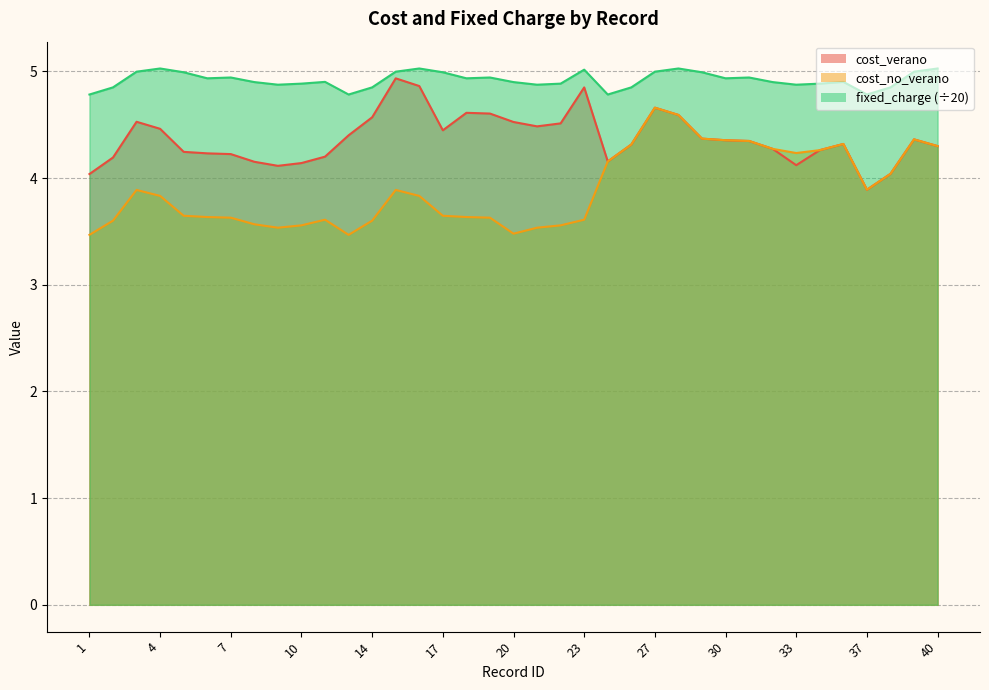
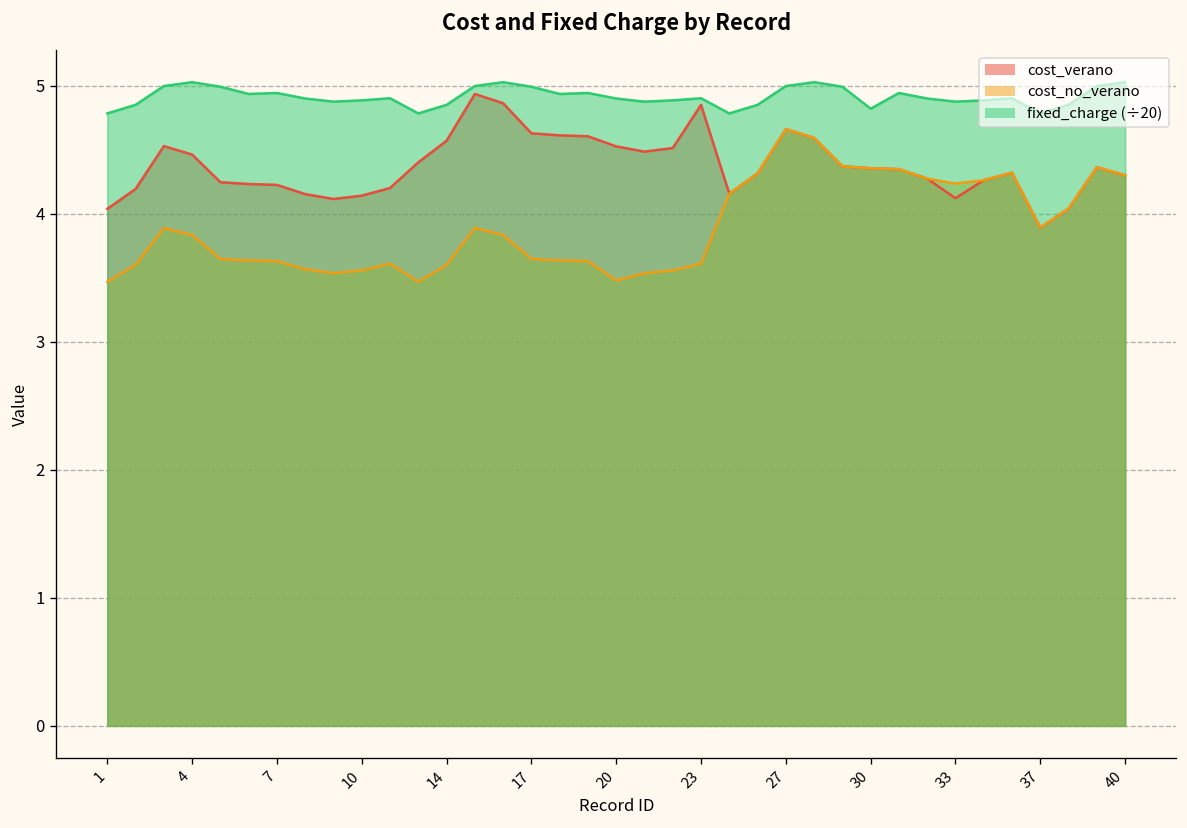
  {
    "cost_verano": {
      "1": 4.04,
      "4": 4.46,
      "7": 4.23,
      "10": 4.14,
      "14": 4.57,
-     "17": 4.45,
+     "17": 4.63,
      "20": 4.53,
      "23": 4.85,
      "33": 4.12
    },
    "cost_no_verano": {
      "1": 3.47,
      "4": 3.83,
      "7": 3.63,
      "10": 3.56,
      "14": 3.60,
      "17": 3.65,
      "20": 3.48,
      "23": 3.61,
      "33": 4.24
    },
    "fixed_charge (÷20)": {
      "1": 4.78,
      "4": 5.03,
      "7": 4.94,
      "10": 4.89,
      "14": 4.85,
      "17": 4.99,
      "20": 4.90,
-     "23": 5.02,
+     "23": 4.90,
      "27": 5.00,
-     "30": 4.94,
+     "30": 4.82,
      "33": 4.88
    }
  }
